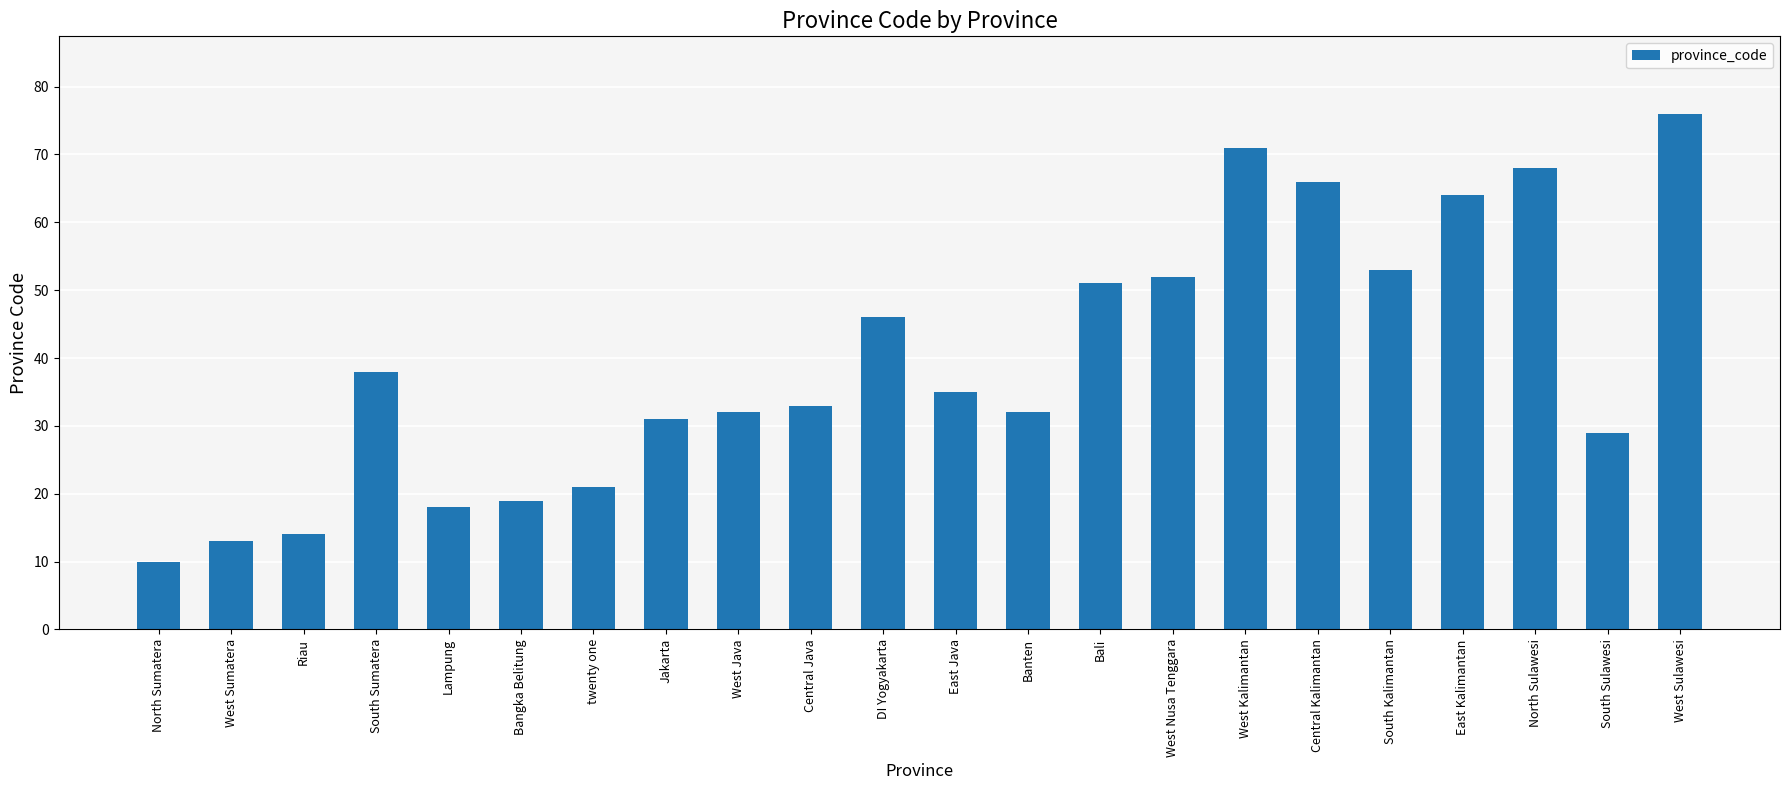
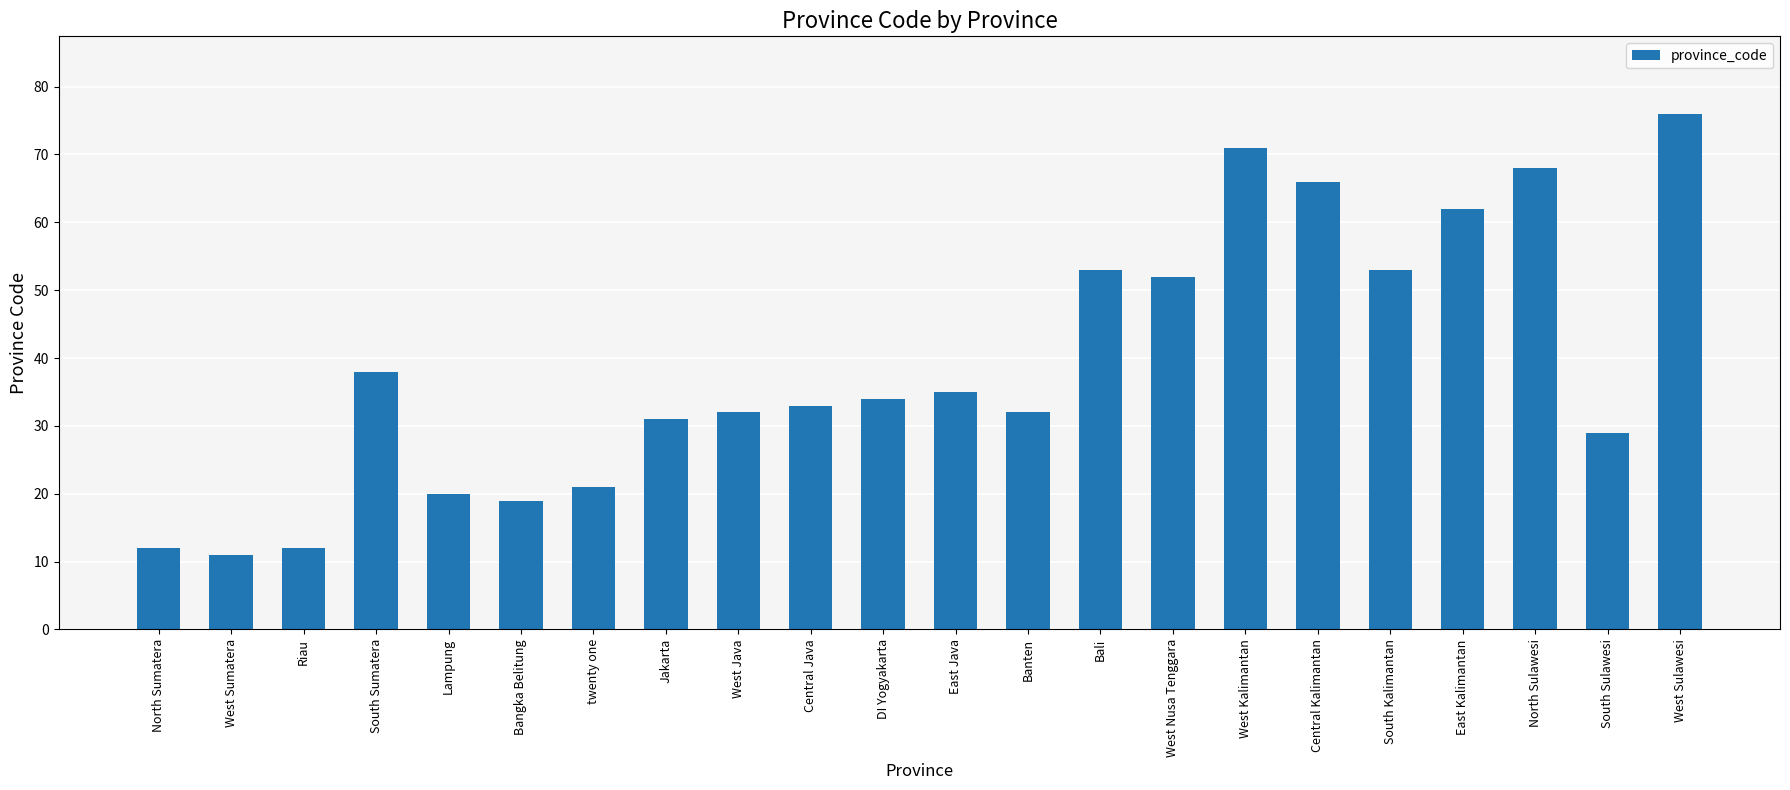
  {
-   "North Sumatera": 10,
-   "West Sumatera": 13,
-   "Riau": 14,
+   "North Sumatera": 12,
+   "West Sumatera": 11,
+   "Riau": 12,
    "South Sumatera": 38,
-   "Lampung": 18,
+   "Lampung": 20,
    "Bangka Belitung": 19,
    "twenty one": 21,
    "Jakarta": 31,
    "West Java": 32,
    "Central Java": 33,
-   "DI Yogyakarta": 46,
+   "DI Yogyakarta": 34,
    "East Java": 35,
    "Banten": 32,
-   "Bali": 51,
+   "Bali": 53,
    "West Nusa Tenggara": 52,
    "West Kalimantan": 71,
    "Central Kalimantan": 66,
    "South Kalimantan": 53,
-   "East Kalimantan": 64,
+   "East Kalimantan": 62,
    "North Sulawesi": 68,
    "South Sulawesi": 29,
    "West Sulawesi": 76
  }
